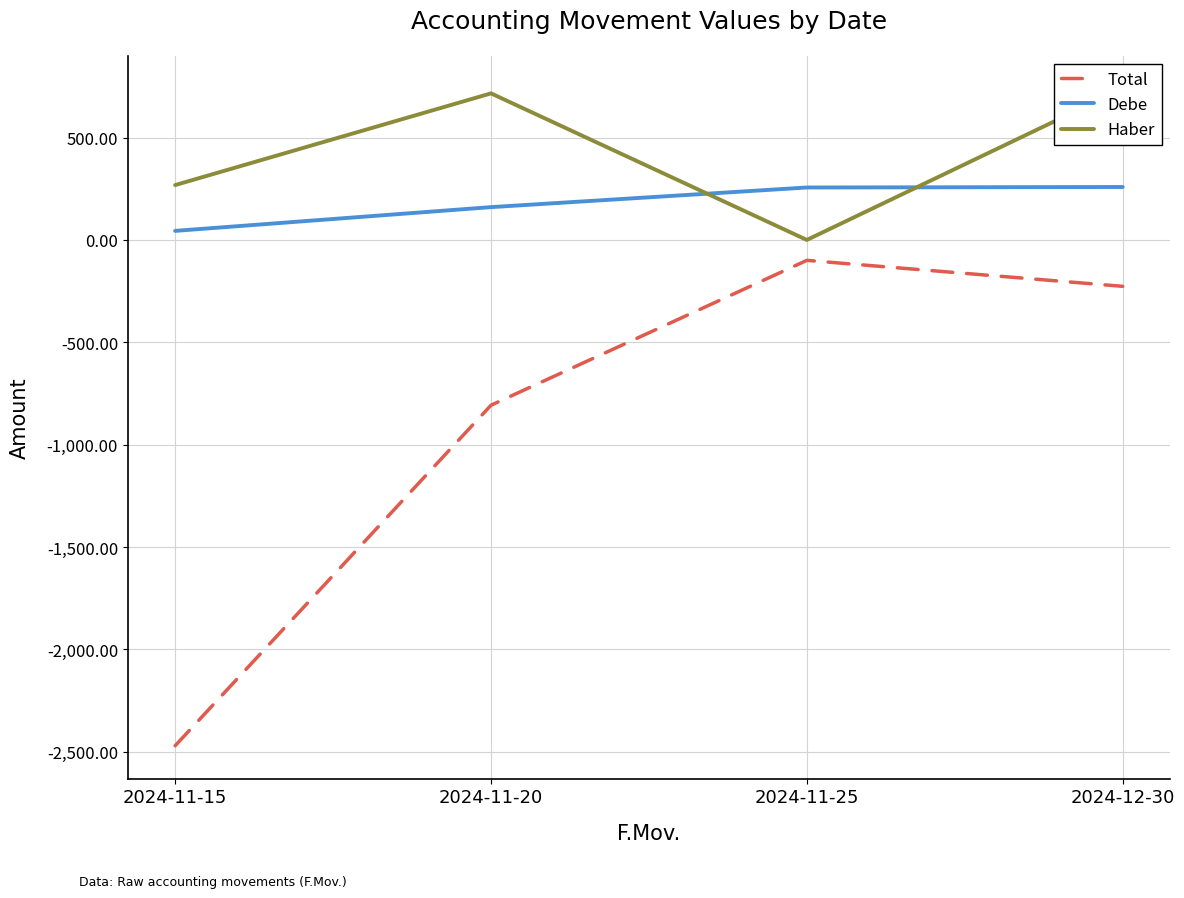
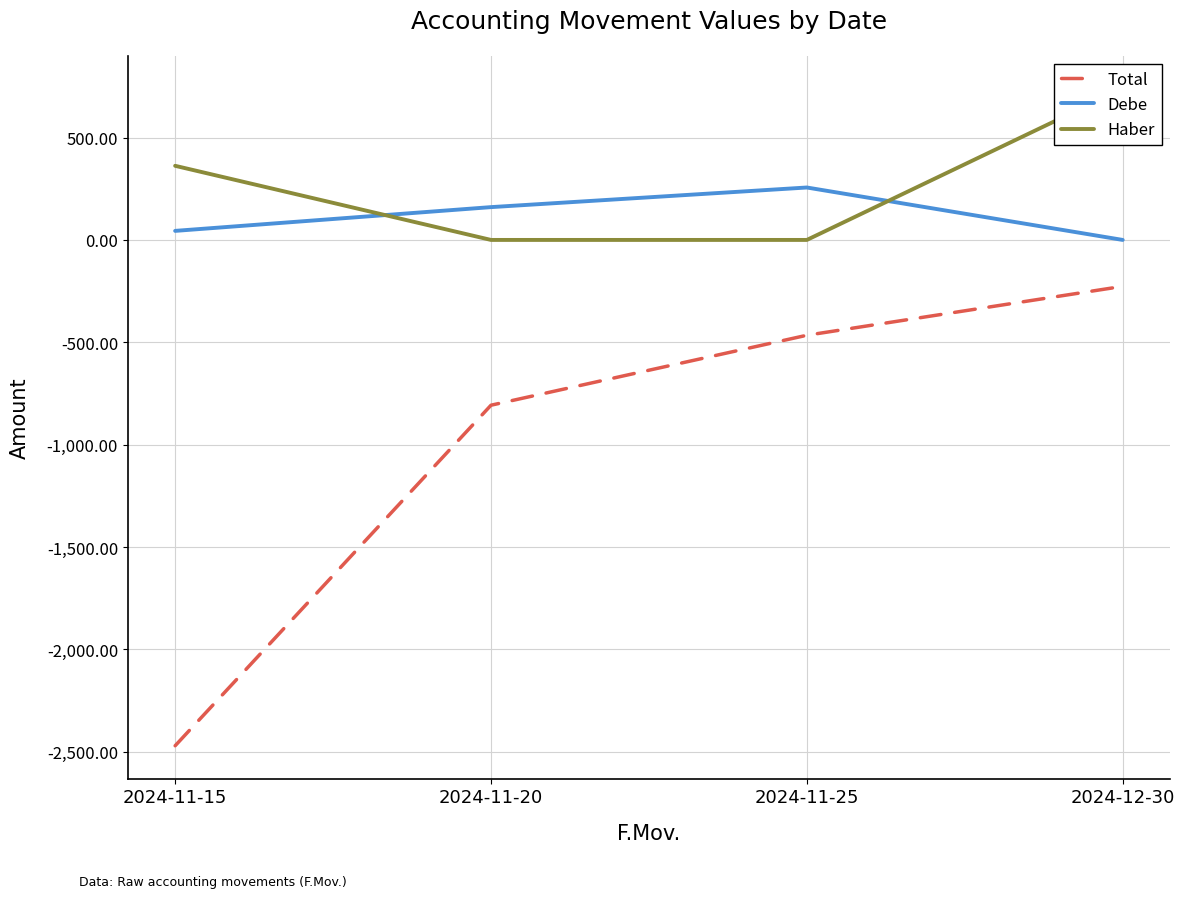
  {
    "Total": {
      "2024-11-15": "-2,470",
      "2024-11-20": "-810",
-     "2024-11-25": "-100",
+     "2024-11-25": "-470",
      "2024-12-30": "-230"
    },
    "Debe": {
      "2024-11-15": "40",
      "2024-11-20": "160",
      "2024-11-25": "260",
-     "2024-12-30": "260"
+     "2024-12-30": "0"
    },
    "Haber": {
-     "2024-11-15": "270",
-     "2024-11-20": "720",
+     "2024-11-15": "360",
+     "2024-11-20": "0",
      "2024-11-25": "0"
    }
  }
